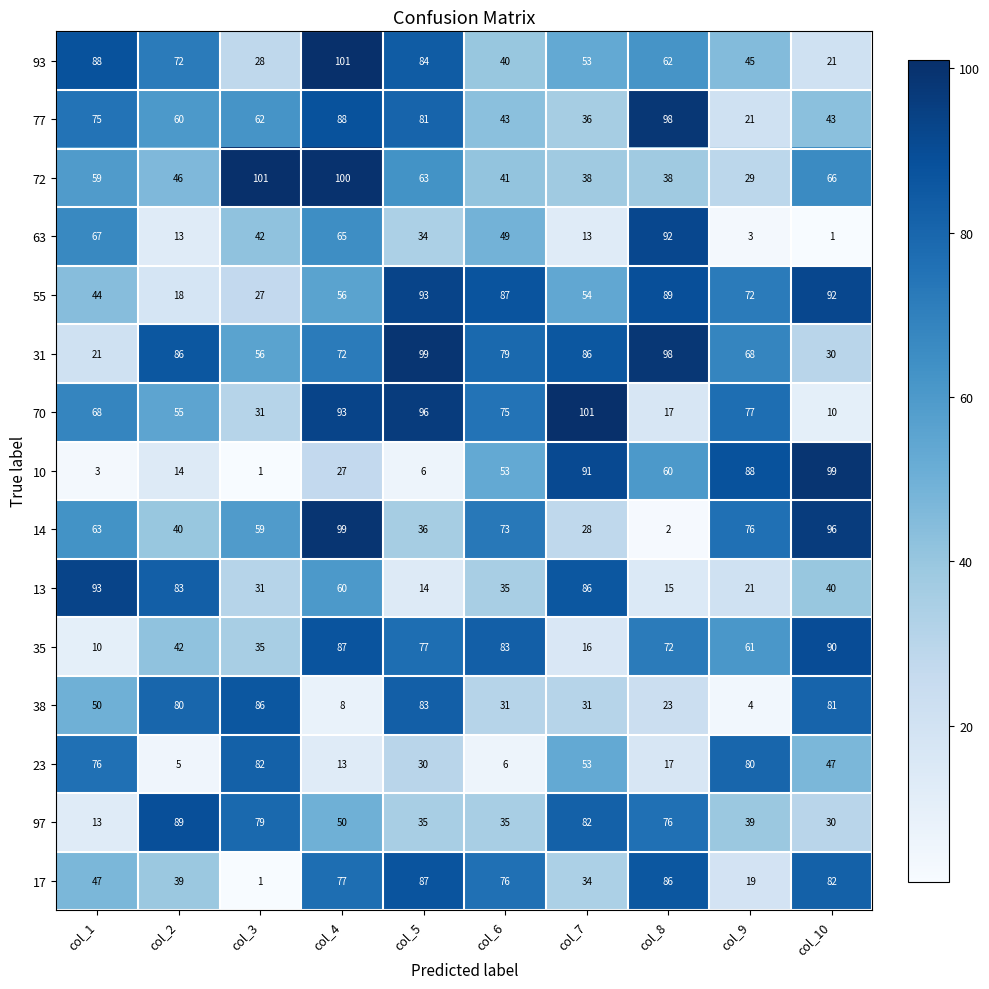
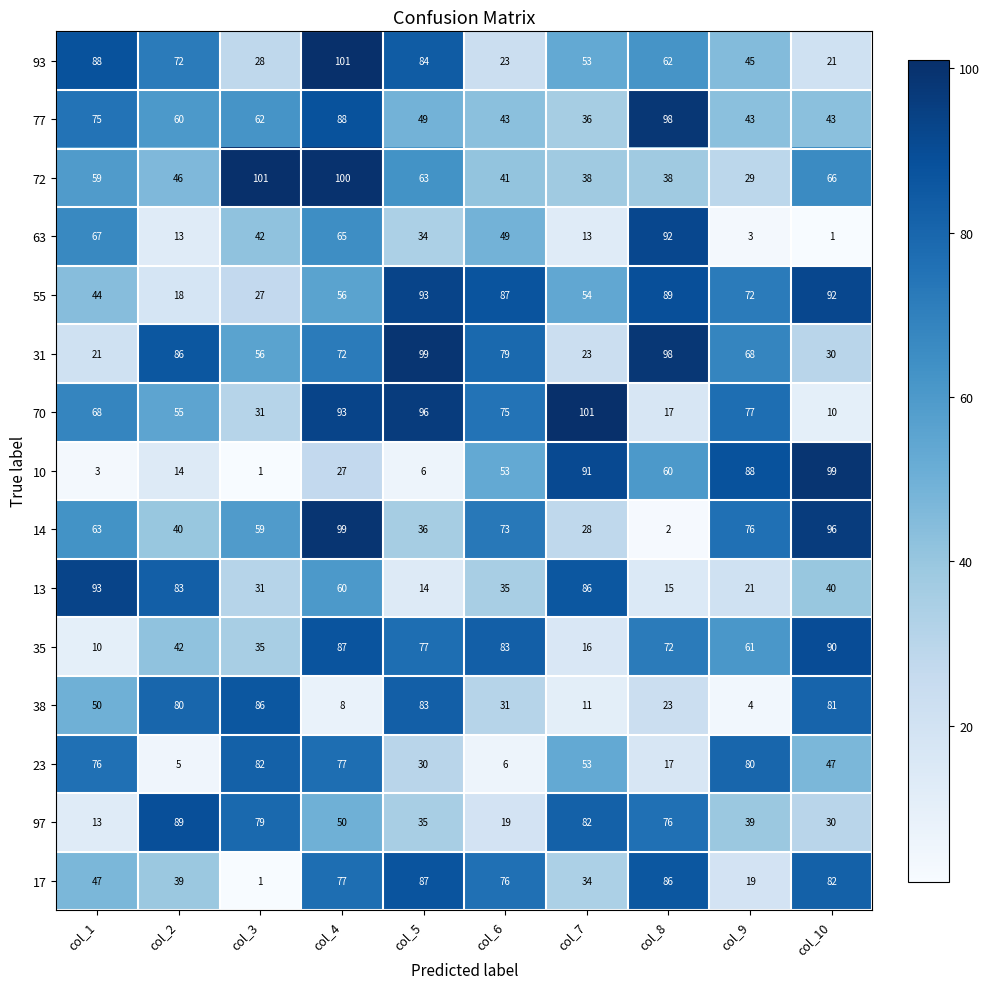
  {
    "93": {
      "col_1": 88,
      "col_2": 72,
      "col_3": 28,
      "col_4": 101,
      "col_5": 84,
-     "col_6": 40,
+     "col_6": 23,
      "col_7": 53,
      "col_8": 62,
      "col_9": 45,
      "col_10": 21
    },
    "77": {
      "col_1": 75,
      "col_2": 60,
      "col_3": 62,
      "col_4": 88,
-     "col_5": 81,
+     "col_5": 49,
      "col_6": 43,
      "col_7": 36,
      "col_8": 98,
-     "col_9": 21,
+     "col_9": 43,
      "col_10": 43
    },
    "72": {
      "col_1": 59,
      "col_2": 46,
      "col_3": 101,
      "col_4": 100,
      "col_5": 63,
      "col_6": 41,
      "col_7": 38,
      "col_8": 38,
      "col_9": 29,
      "col_10": 66
    },
    "63": {
      "col_1": 67,
      "col_2": 13,
      "col_3": 42,
      "col_4": 65,
      "col_5": 34,
      "col_6": 49,
      "col_7": 13,
      "col_8": 92,
      "col_9": 3,
      "col_10": 1
    },
    "55": {
      "col_1": 44,
      "col_2": 18,
      "col_3": 27,
      "col_4": 56,
      "col_5": 93,
      "col_6": 87,
      "col_7": 54,
      "col_8": 89,
      "col_9": 72,
      "col_10": 92
    },
    "31": {
      "col_1": 21,
      "col_2": 86,
      "col_3": 56,
      "col_4": 72,
      "col_5": 99,
      "col_6": 79,
-     "col_7": 86,
+     "col_7": 23,
      "col_8": 98,
      "col_9": 68,
      "col_10": 30
    },
    "70": {
      "col_1": 68,
      "col_2": 55,
      "col_3": 31,
      "col_4": 93,
      "col_5": 96,
      "col_6": 75,
      "col_7": 101,
      "col_8": 17,
      "col_9": 77,
      "col_10": 10
    },
    "10": {
      "col_1": 3,
      "col_2": 14,
      "col_3": 1,
      "col_4": 27,
      "col_5": 6,
      "col_6": 53,
      "col_7": 91,
      "col_8": 60,
      "col_9": 88,
      "col_10": 99
    },
    "14": {
      "col_1": 63,
      "col_2": 40,
      "col_3": 59,
      "col_4": 99,
      "col_5": 36,
      "col_6": 73,
      "col_7": 28,
      "col_8": 2,
      "col_9": 76,
      "col_10": 96
    },
    "13": {
      "col_1": 93,
      "col_2": 83,
      "col_3": 31,
      "col_4": 60,
      "col_5": 14,
      "col_6": 35,
      "col_7": 86,
      "col_8": 15,
      "col_9": 21,
      "col_10": 40
    },
    "35": {
      "col_1": 10,
      "col_2": 42,
      "col_3": 35,
      "col_4": 87,
      "col_5": 77,
      "col_6": 83,
      "col_7": 16,
      "col_8": 72,
      "col_9": 61,
      "col_10": 90
    },
    "38": {
      "col_1": 50,
      "col_2": 80,
      "col_3": 86,
      "col_4": 8,
      "col_5": 83,
      "col_6": 31,
-     "col_7": 31,
+     "col_7": 11,
      "col_8": 23,
      "col_9": 4,
      "col_10": 81
    },
    "23": {
      "col_1": 76,
      "col_2": 5,
      "col_3": 82,
-     "col_4": 13,
+     "col_4": 77,
      "col_5": 30,
      "col_6": 6,
      "col_7": 53,
      "col_8": 17,
      "col_9": 80,
      "col_10": 47
    },
    "97": {
      "col_1": 13,
      "col_2": 89,
      "col_3": 79,
      "col_4": 50,
      "col_5": 35,
-     "col_6": 35,
+     "col_6": 19,
      "col_7": 82,
      "col_8": 76,
      "col_9": 39,
      "col_10": 30
    },
    "17": {
      "col_1": 47,
      "col_2": 39,
      "col_3": 1,
      "col_4": 77,
      "col_5": 87,
      "col_6": 76,
      "col_7": 34,
      "col_8": 86,
      "col_9": 19,
      "col_10": 82
    }
  }
